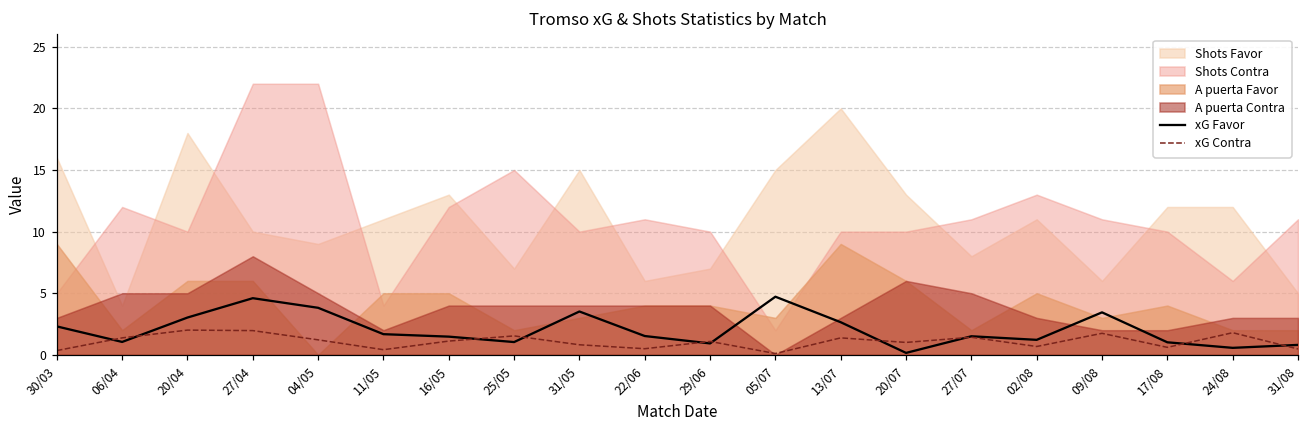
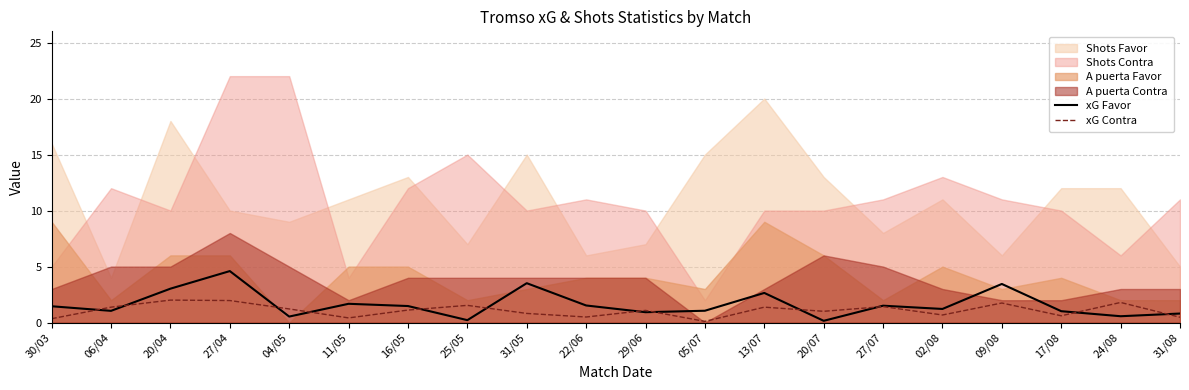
  {
    "xG Favor": {
-     "30/03": 2.3,
+     "30/03": 1.5,
      "06/04": 1.1,
      "20/04": 3.0,
      "27/04": 4.6,
-     "04/05": 3.8,
+     "04/05": 0.5,
      "11/05": 1.7,
      "16/05": 1.5,
-     "25/05": 1.0,
+     "25/05": 0.2,
      "31/05": 3.5,
      "22/06": 1.5,
-     "05/07": 4.7,
+     "05/07": 1.1,
      "13/07": 2.7,
      "20/07": 0.2,
      "02/08": 1.2,
      "09/08": 3.5,
      "17/08": 1.0,
      "24/08": 0.6,
      "31/08": 0.8
    }
  }
